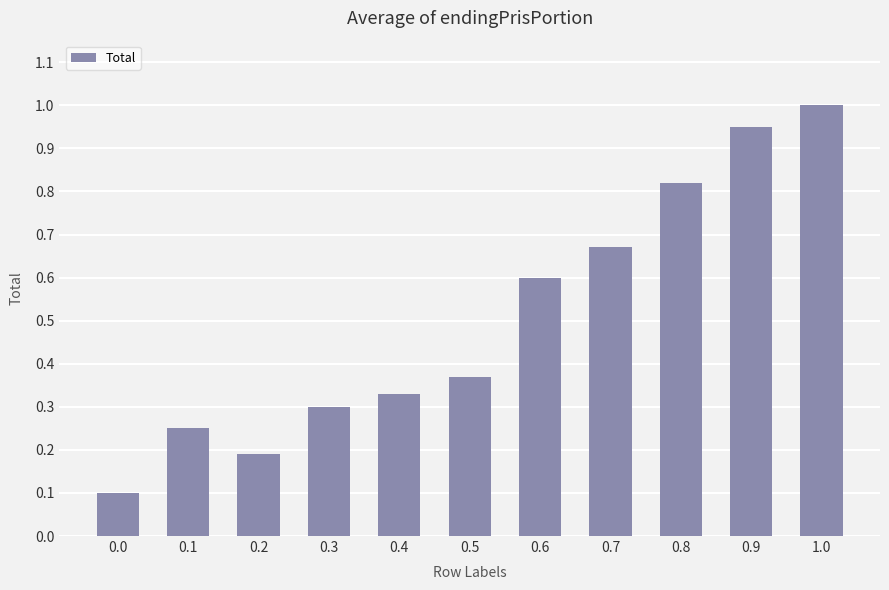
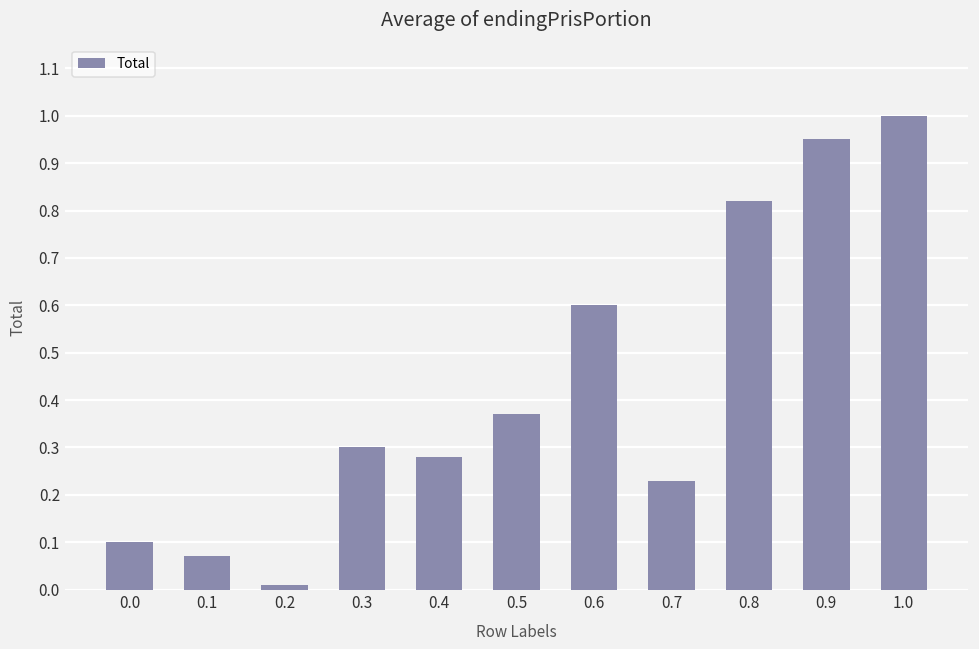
  {
    "0.0": 0.10,
-   "0.1": 0.25,
-   "0.2": 0.19,
+   "0.1": 0.07,
+   "0.2": 0.01,
    "0.3": 0.30,
-   "0.4": 0.33,
+   "0.4": 0.28,
    "0.5": 0.37,
    "0.6": 0.60,
-   "0.7": 0.67,
+   "0.7": 0.23,
    "0.8": 0.82,
    "0.9": 0.95,
    "1.0": 1.00
  }
